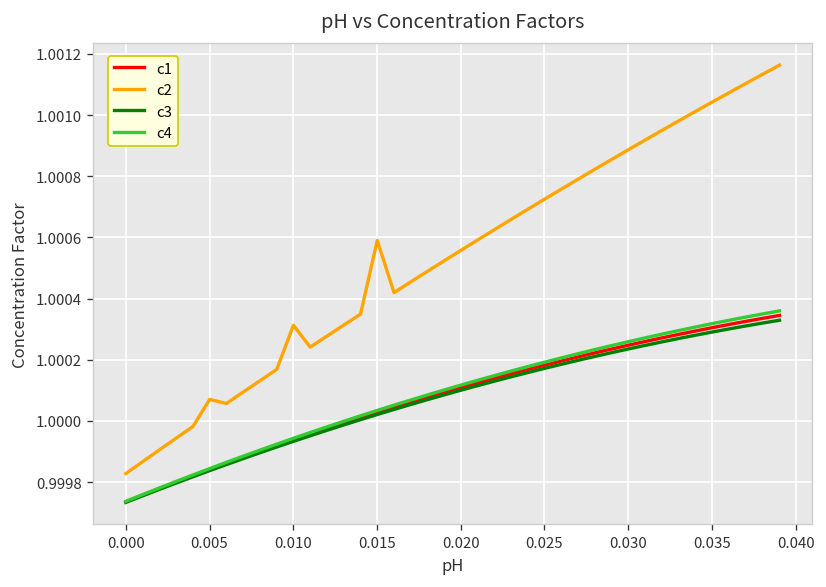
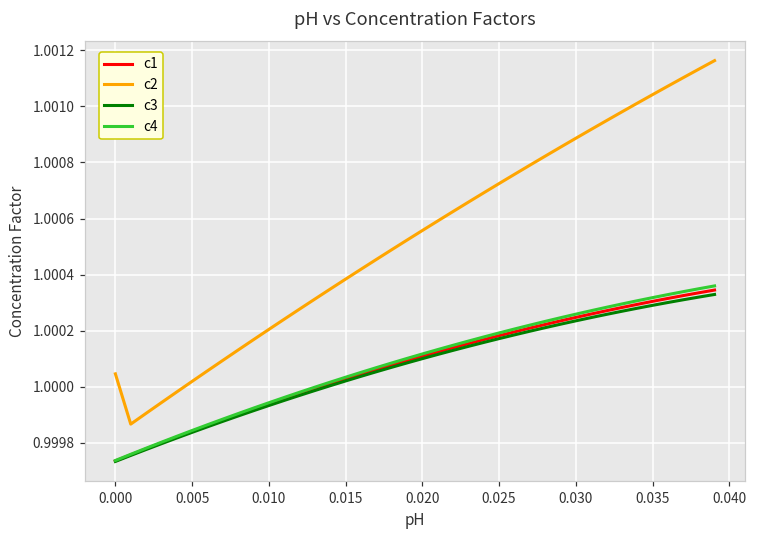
  {
    "c2": {
-     "0.000": 0.99983,
-     "0.005": 1.00007,
-     "0.010": 1.00031,
-     "0.015": 1.00059
+     "0.000": 1.00005,
+     "0.005": 1.00002,
+     "0.010": 1.00020,
+     "0.015": 1.00038
    }
  }
